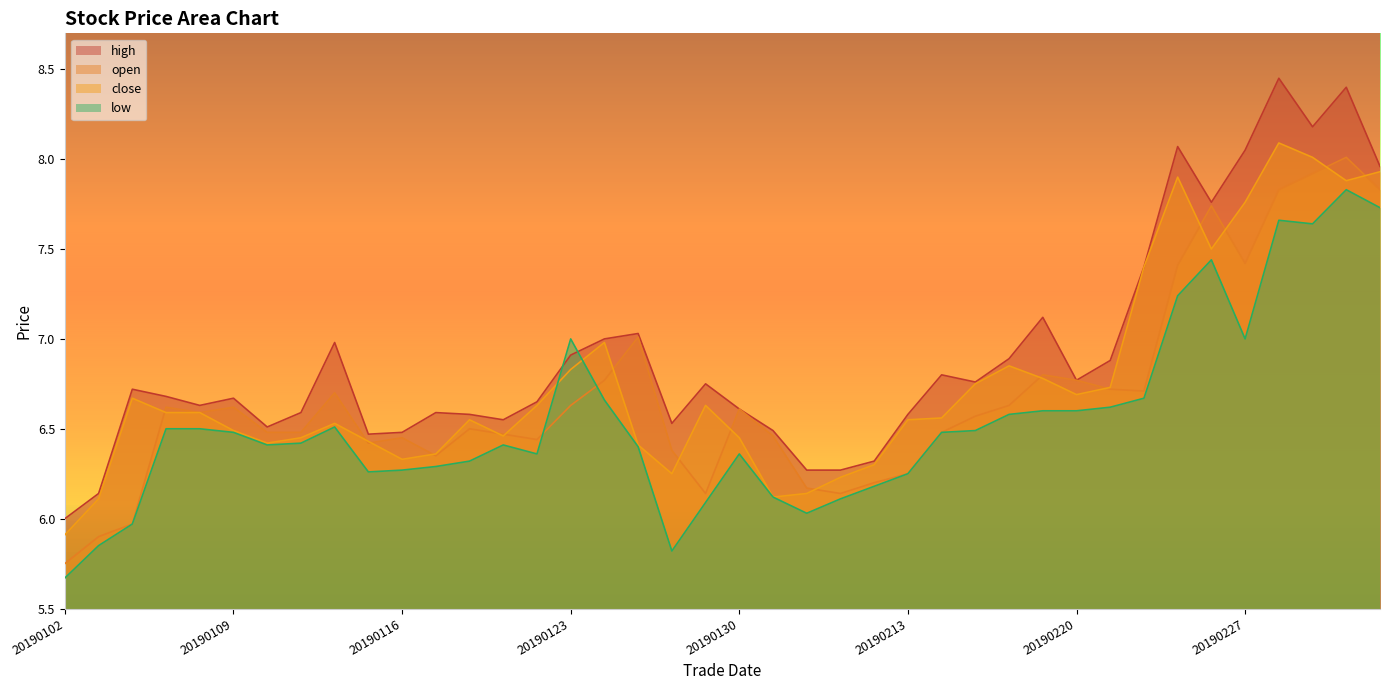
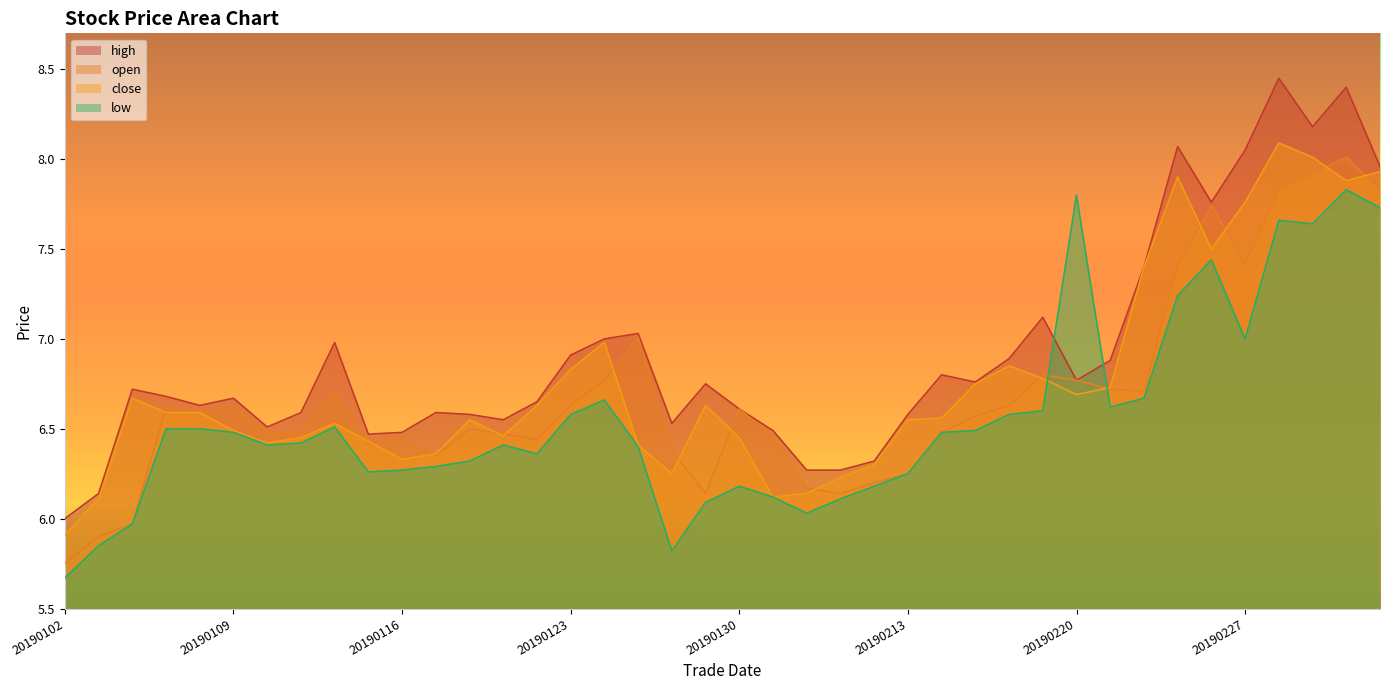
  {
    "low": {
      "20190116": 6.27,
-     "20190123": 7.00,
-     "20190130": 6.36,
-     "20190220": 6.6,
+     "20190123": 6.58,
+     "20190130": 6.18,
+     "20190220": 7.8,
      "20190227": 7.00
    }
  }
